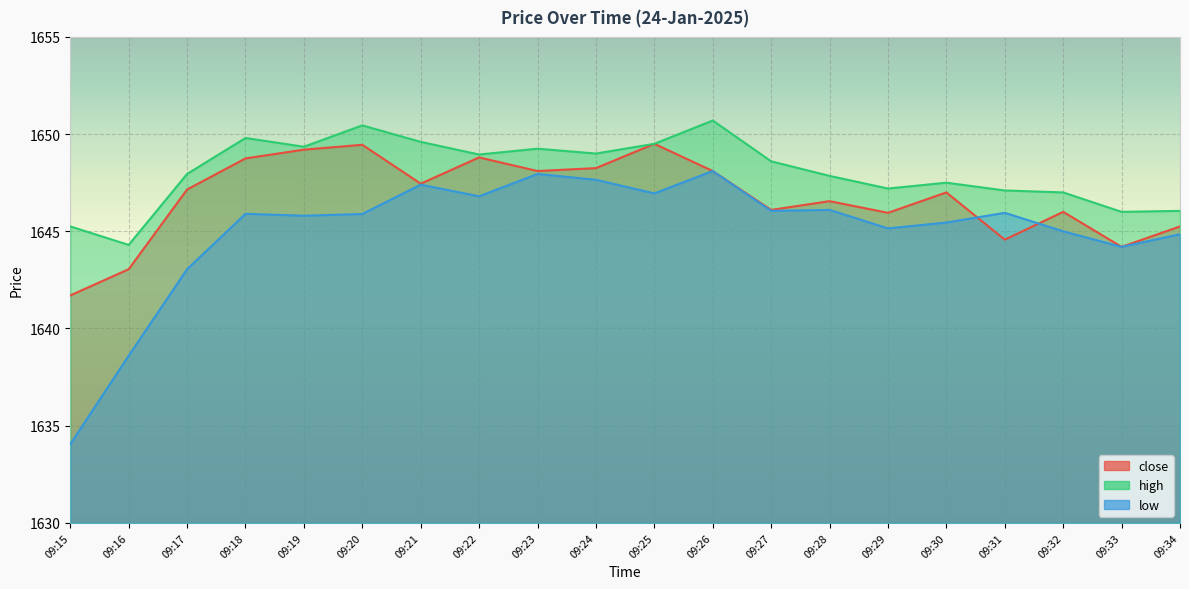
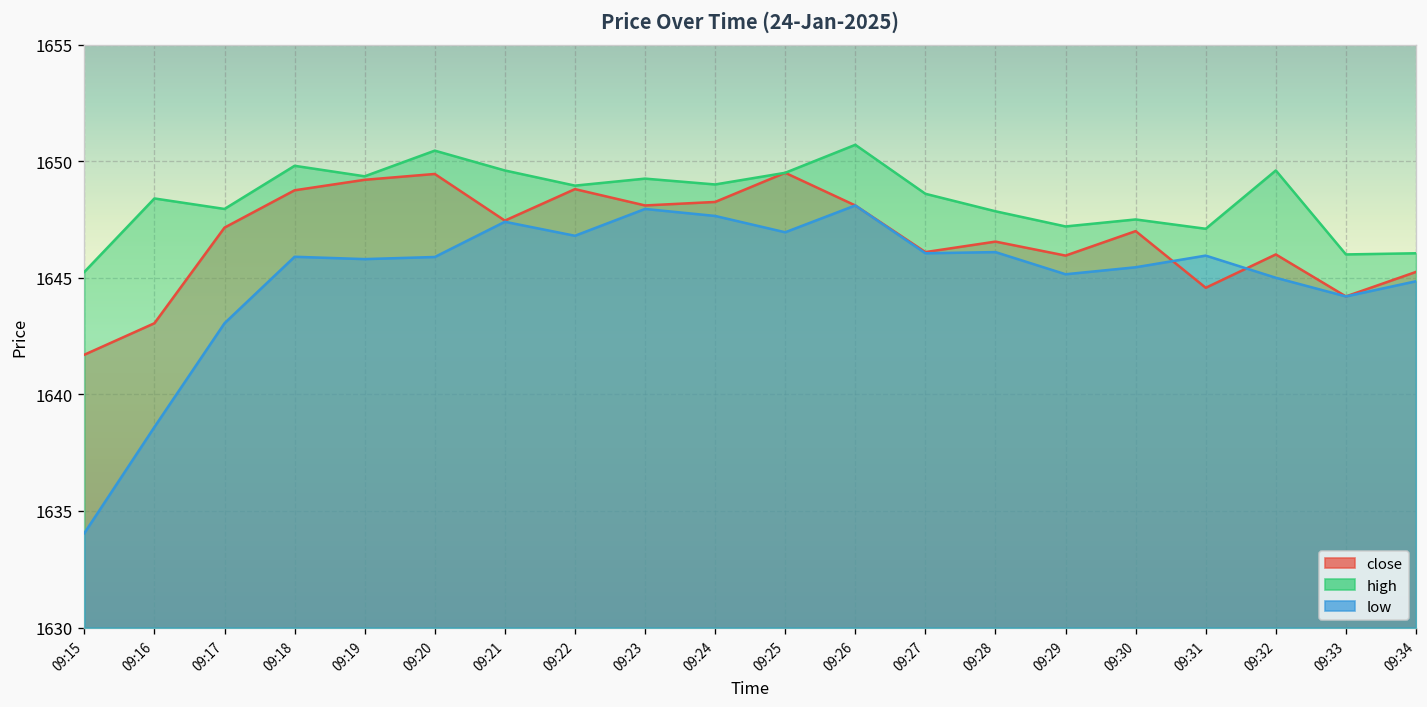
  {
    "close": {
      "09:15": 1641.7,
      "09:16": 1643.1,
      "09:17": 1647.2,
      "09:18": 1648.8,
      "09:19": 1649.2,
      "09:20": 1649.5,
      "09:22": 1648.8,
      "09:23": 1648.1,
      "09:24": 1648.3,
      "09:28": 1646.6,
      "09:29": 1646.0,
      "09:30": 1647.0,
      "09:31": 1644.6,
      "09:32": 1646.0,
      "09:34": 1645.3
    },
    "high": {
      "09:15": 1645.3,
-     "09:16": 1644.3,
+     "09:16": 1648.4,
      "09:17": 1648.0,
      "09:18": 1649.8,
      "09:19": 1649.4,
      "09:20": 1650.5,
      "09:21": 1649.6,
      "09:22": 1649.0,
      "09:23": 1649.3,
      "09:24": 1649.0,
      "09:26": 1650.7,
      "09:27": 1648.6,
      "09:28": 1647.9,
      "09:29": 1647.2,
      "09:30": 1647.5,
      "09:31": 1647.1,
-     "09:32": 1647.0,
+     "09:32": 1649.6,
      "09:33": 1646.0,
      "09:34": 1646.1
    },
    "low": {
      "09:15": 1634.1,
      "09:16": 1638.6,
      "09:17": 1643.1,
      "09:18": 1645.9,
      "09:19": 1645.8,
      "09:20": 1645.9,
      "09:22": 1646.8,
      "09:23": 1648.0,
      "09:24": 1647.7,
      "09:25": 1647.0,
      "09:28": 1646.1,
      "09:29": 1645.2,
      "09:30": 1645.5,
      "09:31": 1646.0,
      "09:32": 1645.0,
      "09:34": 1644.9
    }
  }
